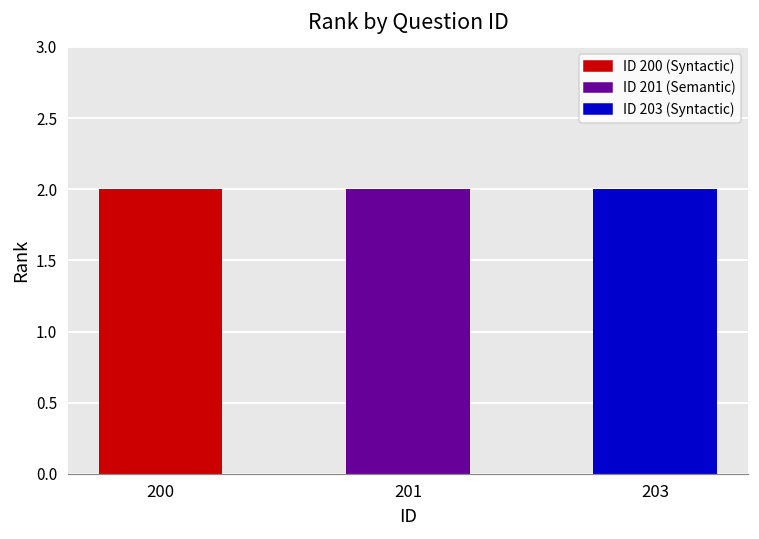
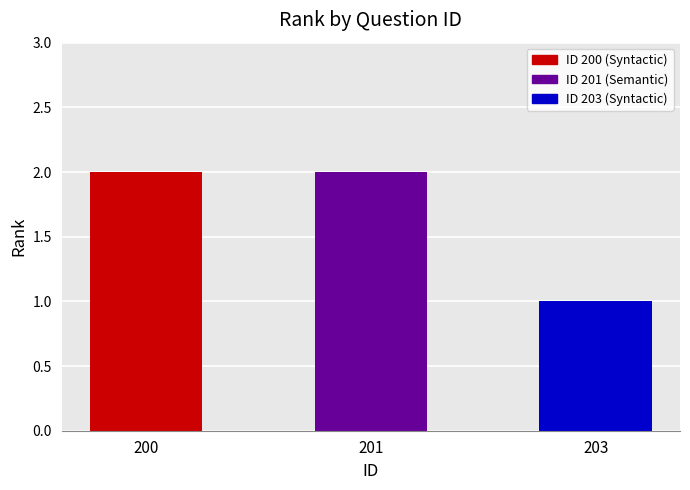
  {
    "200": 2,
    "201": 2,
-   "203": 2
+   "203": 1
  }
